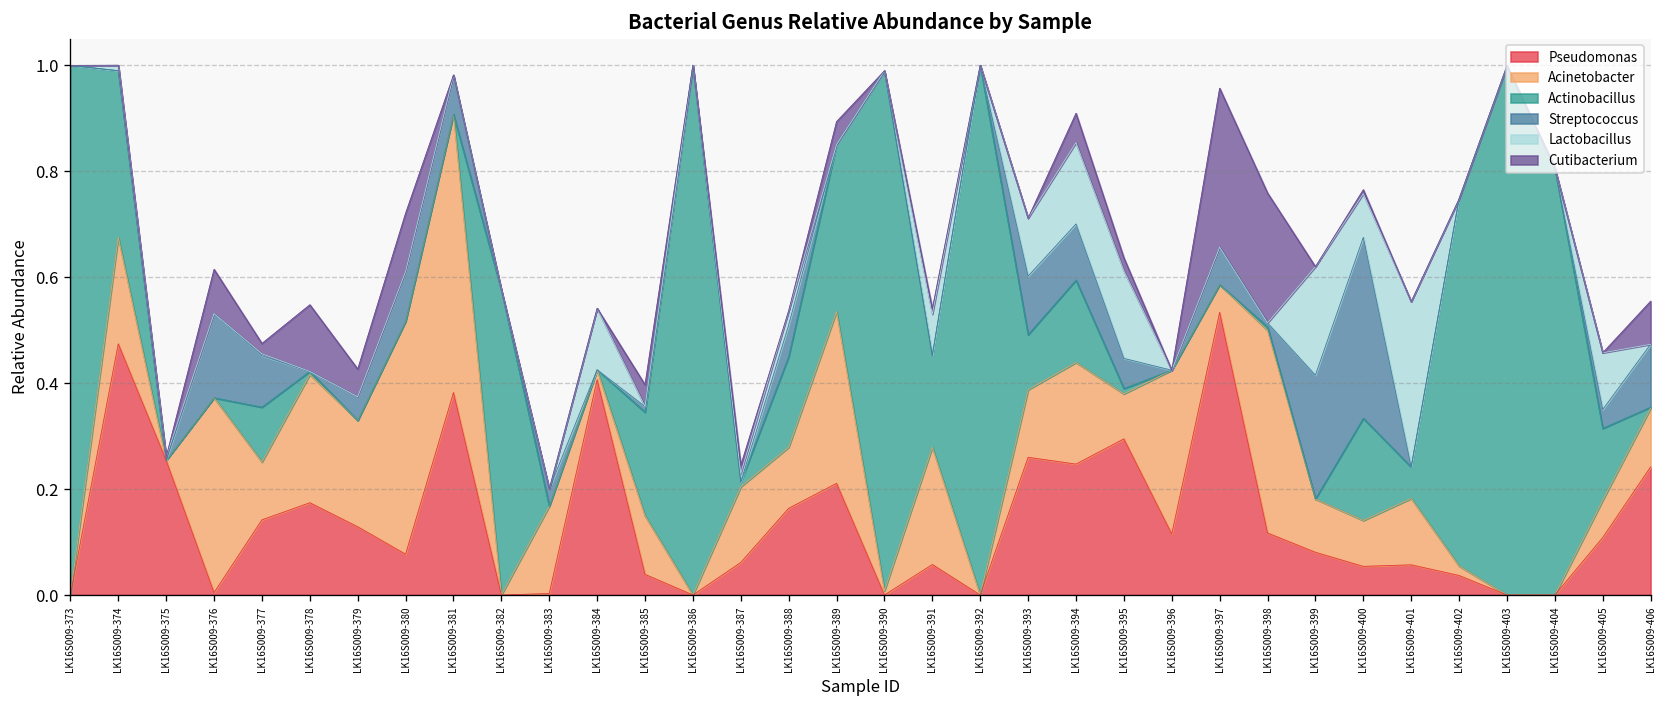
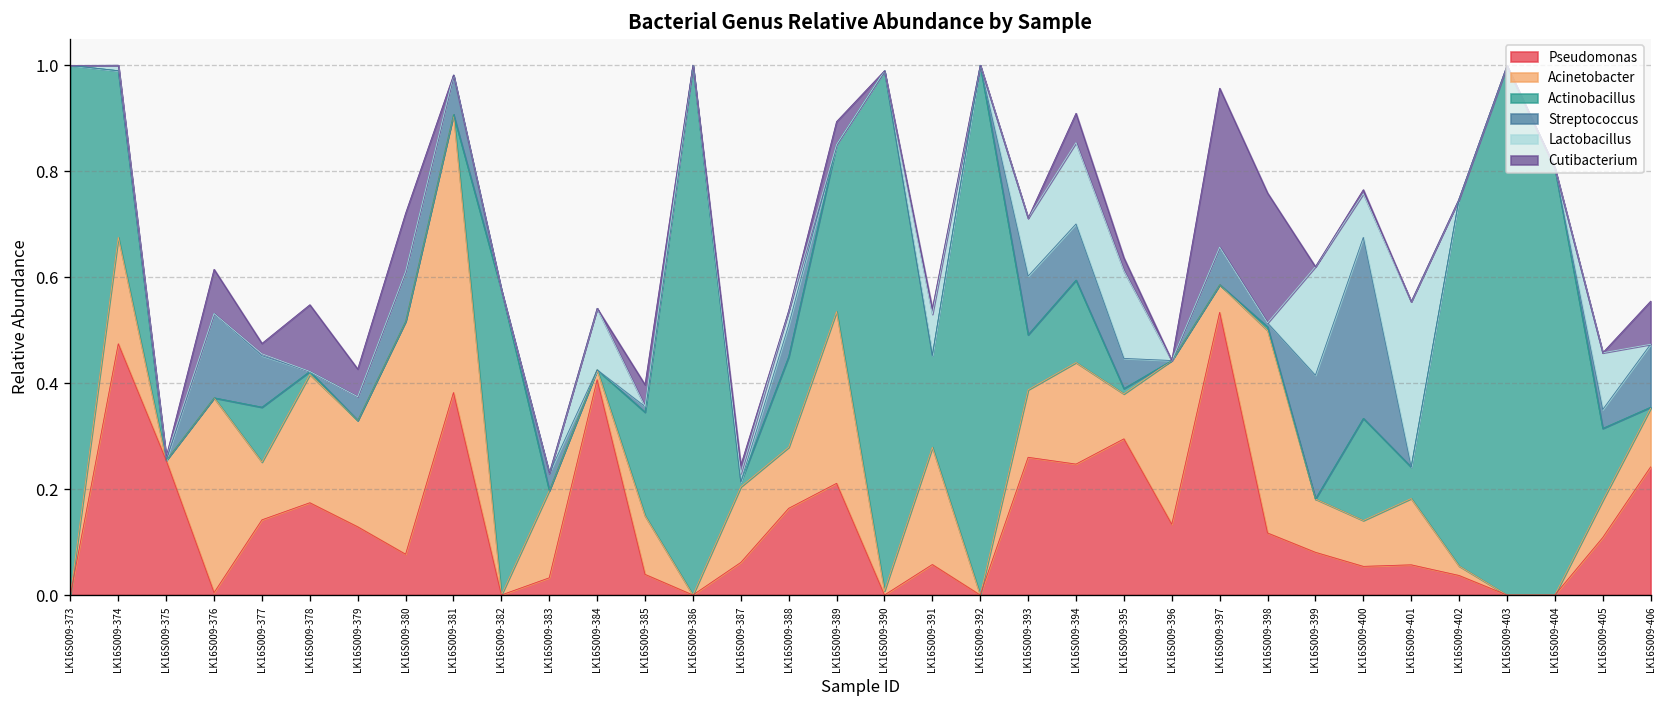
  {
    "Pseudomonas": {
      "LK16S009-374": 0.47,
      "LK16S009-376": 0.00,
      "LK16S009-377": 0.14,
      "LK16S009-378": 0.17,
      "LK16S009-379": 0.13,
      "LK16S009-380": 0.08,
      "LK16S009-381": 0.38,
-     "LK16S009-383": 0.00,
+     "LK16S009-383": 0.03,
      "LK16S009-384": 0.41,
      "LK16S009-385": 0.04,
      "LK16S009-387": 0.06,
      "LK16S009-388": 0.16,
      "LK16S009-389": 0.21,
      "LK16S009-390": 0.00,
      "LK16S009-391": 0.06,
      "LK16S009-393": 0.26,
      "LK16S009-394": 0.25,
      "LK16S009-395": 0.29,
-     "LK16S009-396": 0.12,
+     "LK16S009-396": 0.13,
      "LK16S009-397": 0.53,
      "LK16S009-398": 0.12,
      "LK16S009-399": 0.08,
      "LK16S009-400": 0.05,
      "LK16S009-401": 0.06,
      "LK16S009-402": 0.04,
      "LK16S009-405": 0.11,
      "LK16S009-406": 0.24
    },
    "Acinetobacter": {
      "LK16S009-374": 0.20,
      "LK16S009-377": 0.11,
      "LK16S009-378": 0.24,
      "LK16S009-385": 0.11,
      "LK16S009-387": 0.14,
      "LK16S009-388": 0.12,
      "LK16S009-389": 0.32,
      "LK16S009-390": 0.01,
      "LK16S009-391": 0.22,
      "LK16S009-393": 0.13,
      "LK16S009-394": 0.19,
      "LK16S009-395": 0.08,
      "LK16S009-398": 0.38,
      "LK16S009-400": 0.09,
      "LK16S009-401": 0.13,
      "LK16S009-402": 0.02,
      "LK16S009-405": 0.07
    },
    "Lactobacillus": {
      "LK16S009-387": 0.02,
      "LK16S009-391": 0.08,
      "LK16S009-394": 0.15,
      "LK16S009-395": 0.17,
      "LK16S009-400": 0.08
    },
    "Cutibacterium": {
      "LK16S009-376": 0.08,
      "LK16S009-377": 0.02,
      "LK16S009-378": 0.13,
      "LK16S009-379": 0.05,
      "LK16S009-380": 0.11,
      "LK16S009-385": 0.04,
      "LK16S009-387": 0.02,
      "LK16S009-389": 0.04,
      "LK16S009-391": 0.01,
      "LK16S009-394": 0.06,
      "LK16S009-395": 0.02,
      "LK16S009-397": 0.30,
      "LK16S009-398": 0.25,
      "LK16S009-400": 0.01,
      "LK16S009-406": 0.08
    }
  }
